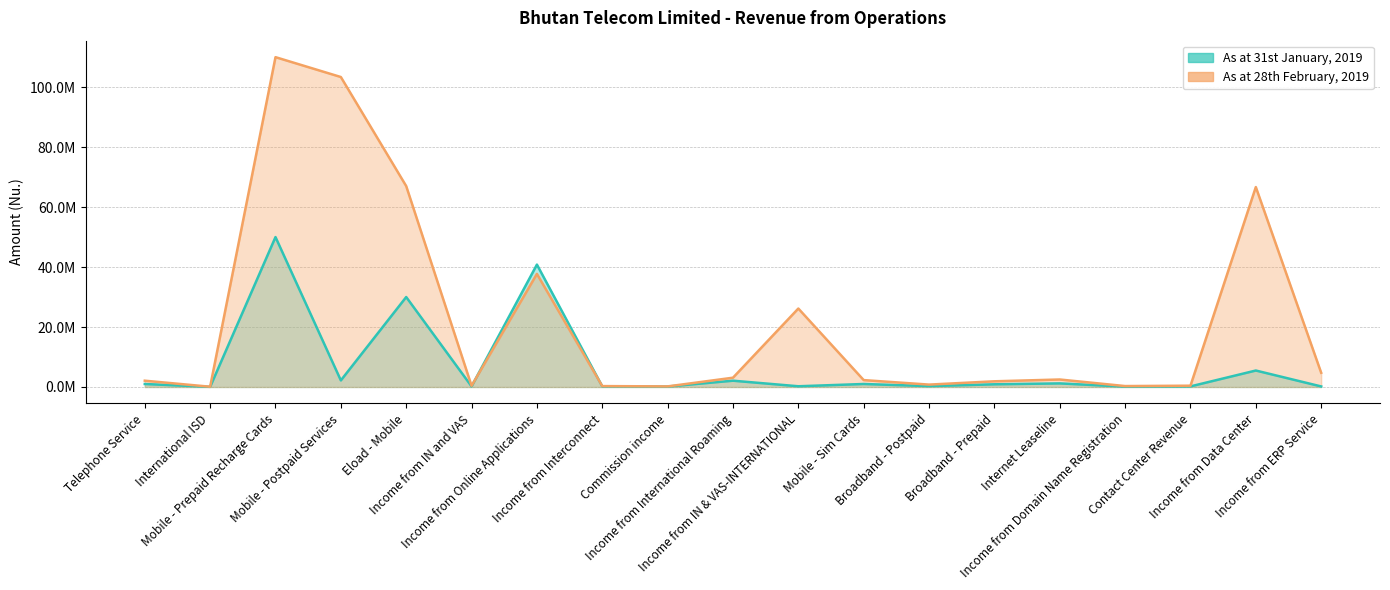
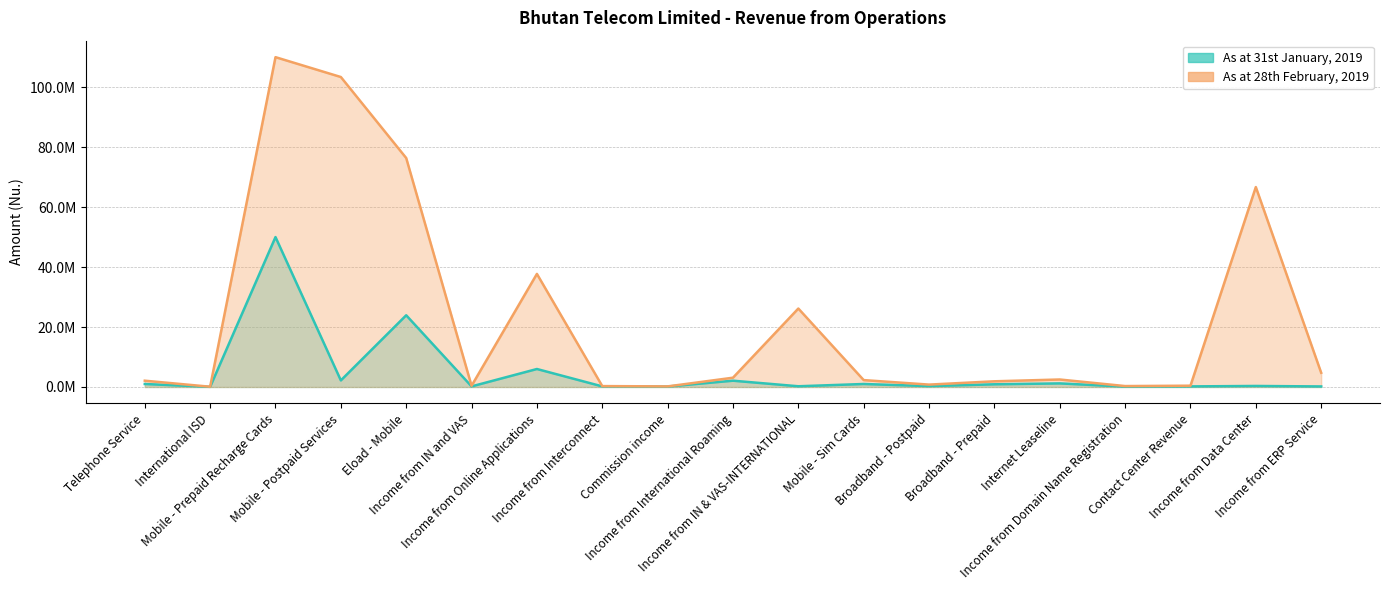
  {
    "As at 31st January, 2019": {
      "Telephone Service": 1000000,
      "Mobile - Prepaid Recharge Cards": 50000000,
      "Mobile - Postpaid Services": 2000000,
-     "Eload - Mobile": 30000000,
-     "Income from Online Applications": 41000000,
+     "Eload - Mobile": 24000000,
+     "Income from Online Applications": 6000000,
      "Income from International Roaming": 2000000,
      "Income from IN & VAS-INTERNATIONAL": 0,
      "Mobile - Sim Cards": 1000000,
      "Broadband - Prepaid": 1000000,
      "Internet Leaseline": 1000000,
-     "Income from Data Center": 5000000,
+     "Income from Data Center": 0,
      "Income from ERP Service": 0
    },
    "As at 28th February, 2019": {
      "Telephone Service": 2000000,
      "Mobile - Prepaid Recharge Cards": 110000000,
      "Mobile - Postpaid Services": 103000000,
-     "Eload - Mobile": 67000000,
+     "Eload - Mobile": 76000000,
      "Income from Online Applications": 38000000,
      "Income from International Roaming": 3000000,
      "Income from IN & VAS-INTERNATIONAL": 26000000,
      "Mobile - Sim Cards": 2000000,
      "Broadband - Prepaid": 2000000,
      "Internet Leaseline": 3000000,
      "Income from Data Center": 67000000,
      "Income from ERP Service": 5000000
    }
  }
